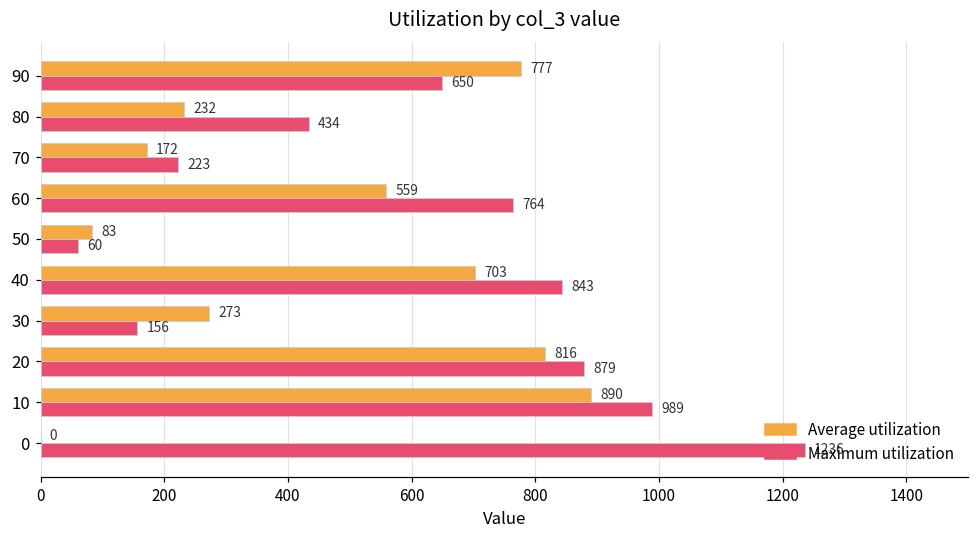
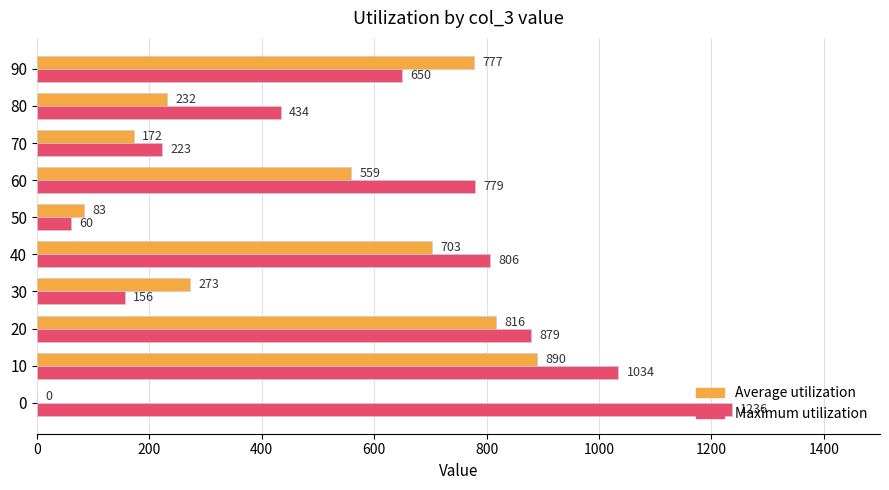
  {
    "Average utilization": {
      "90": 777,
      "80": 232,
      "70": 172,
      "60": 559,
      "50": 83,
      "40": 703,
      "30": 273,
      "20": 816,
      "10": 890,
      "0": 0
    },
    "Maximum utilization": {
      "90": 650,
      "80": 434,
      "70": 223,
-     "60": 764,
+     "60": 779,
      "50": 60,
-     "40": 843,
+     "40": 806,
      "30": 156,
      "20": 879,
-     "10": 989,
+     "10": 1034,
      "0": 1236
    }
  }
